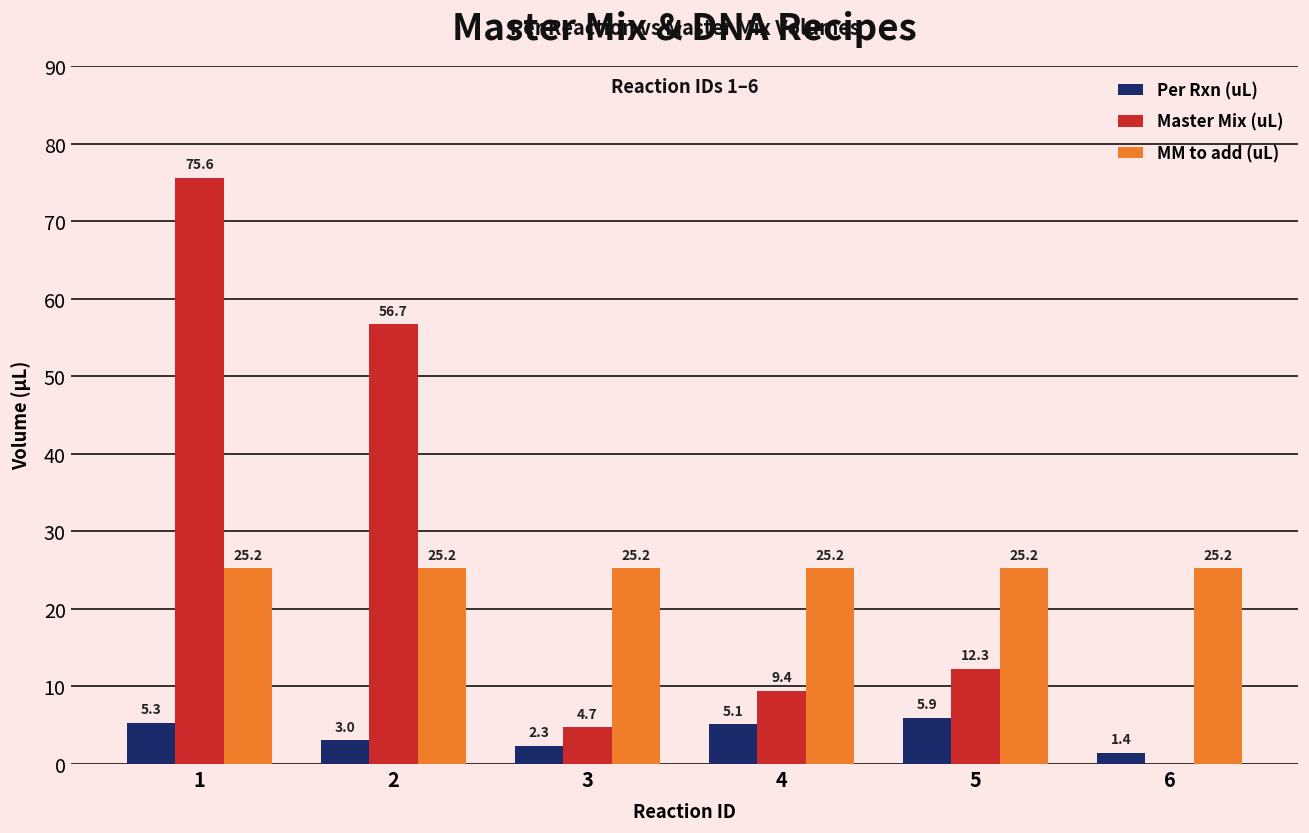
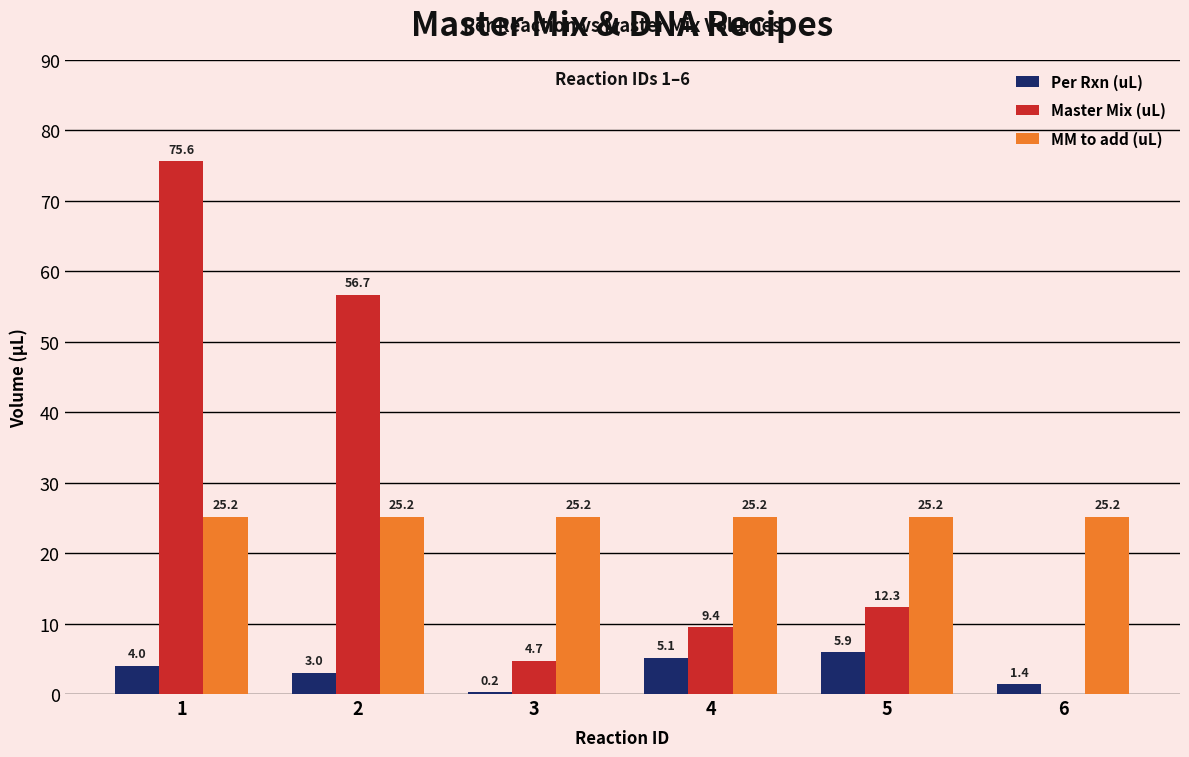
  {
    "Per Rxn (uL)": {
-     "1": 5.3,
+     "1": 4.0,
      "2": 3.0,
-     "3": 2.3,
+     "3": 0.2,
      "4": 5.1,
      "5": 5.9,
      "6": 1.4
    },
    "Master Mix (uL)": {
      "1": 75.6,
      "2": 56.7,
      "3": 4.7,
      "4": 9.4,
      "5": 12.3
    },
    "MM to add (uL)": {
      "1": 25.2,
      "2": 25.2,
      "3": 25.2,
      "4": 25.2,
      "5": 25.2,
      "6": 25.2
    }
  }
